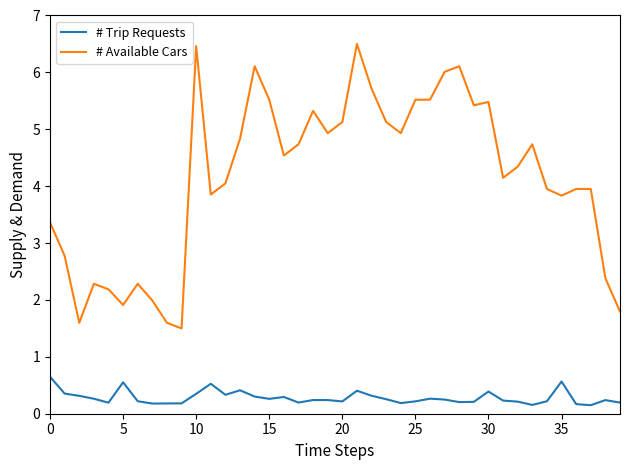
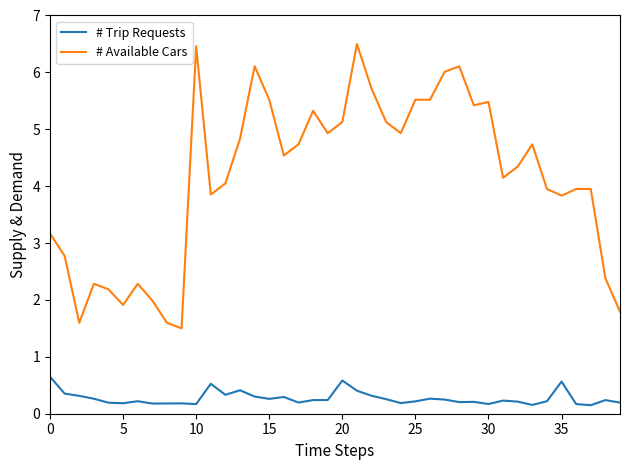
  {
    "# Trip Requests": {
      "0": 0.7,
-     "5": 0.6,
-     "10": 0.3,
+     "5": 0.2,
+     "10": 0.2,
      "15": 0.3,
-     "20": 0.2,
+     "20": 0.6,
      "25": 0.2,
-     "30": 0.4,
+     "30": 0.2,
      "35": 0.6
    },
    "# Available Cars": {
-     "0": 3.4,
+     "0": 3.2,
      "5": 1.9,
      "10": 6.5,
      "15": 5.5,
      "20": 5.1,
      "25": 5.5,
      "30": 5.5,
      "35": 3.8
    }
  }
